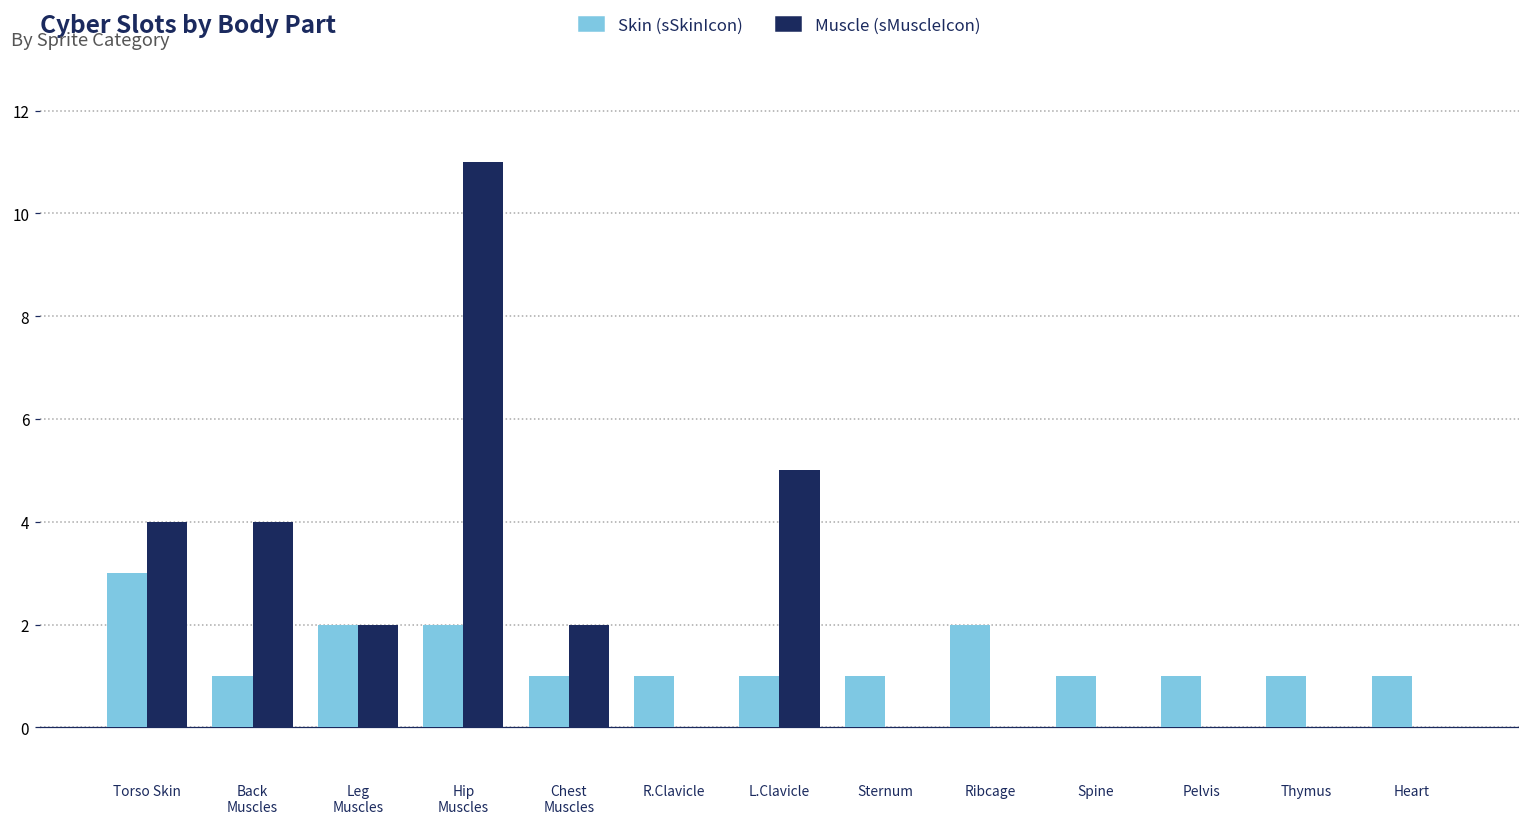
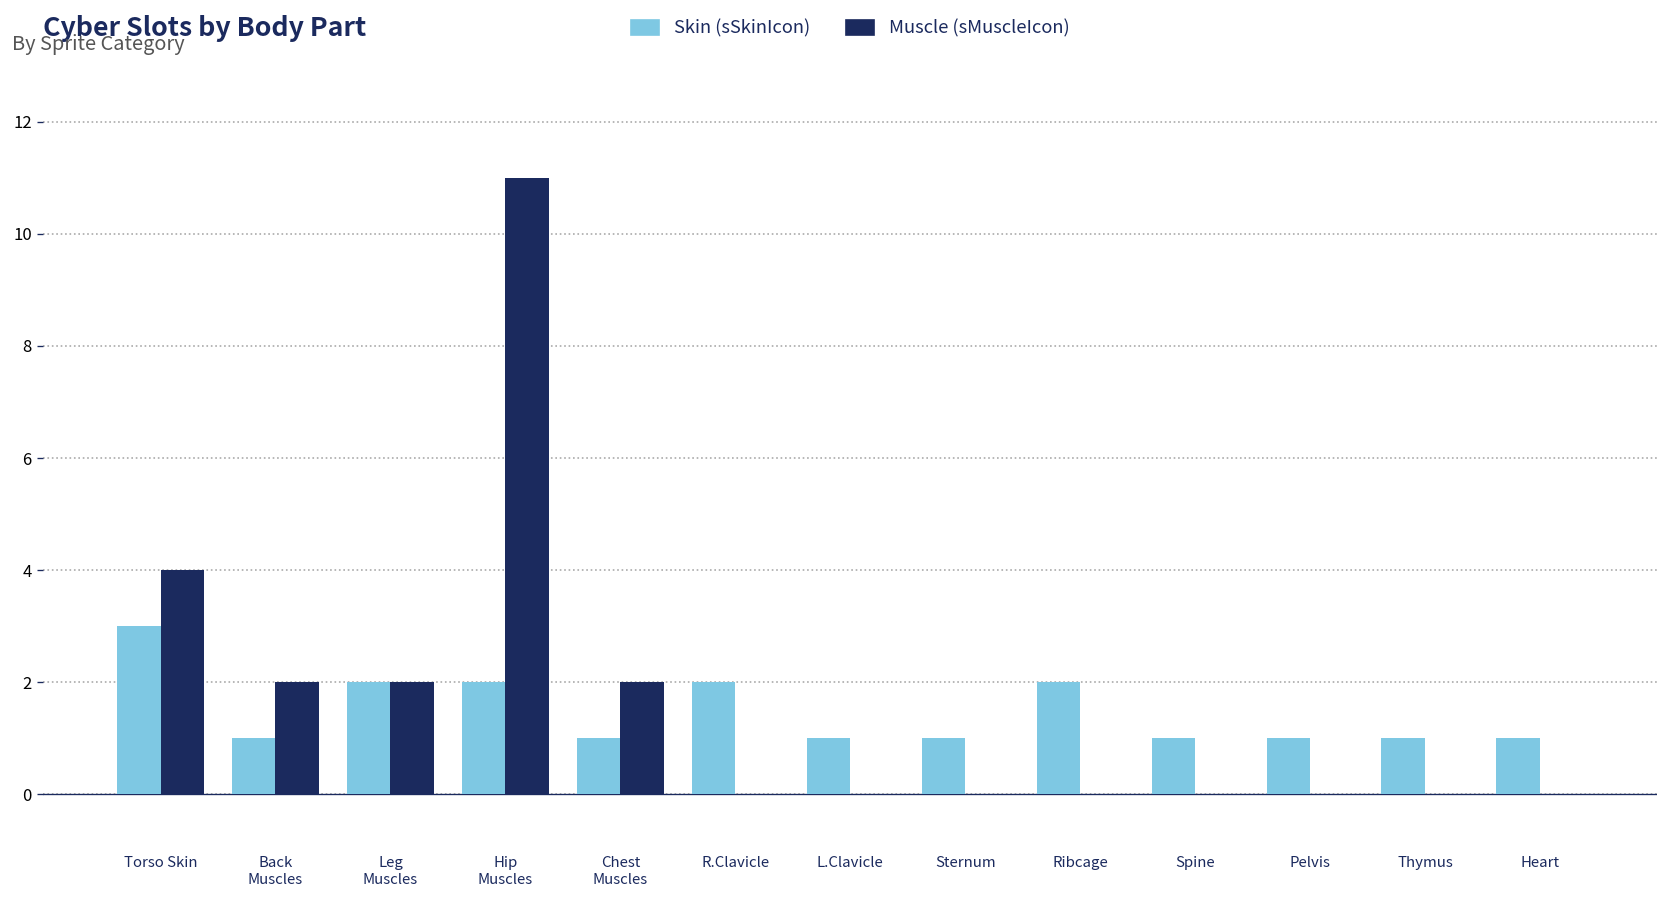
  {
    "Skin (sSkinIcon)": {
      "Torso Skin": 3,
      "Back Muscles": 1,
      "Leg Muscles": 2,
      "Hip Muscles": 2,
      "Chest Muscles": 1,
-     "R.Clavicle": 1,
+     "R.Clavicle": 2,
      "L.Clavicle": 1,
      "Sternum": 1,
      "Ribcage": 2,
      "Spine": 1,
      "Pelvis": 1,
      "Thymus": 1,
      "Heart": 1
    },
    "Muscle (sMuscleIcon)": {
      "Torso Skin": 4,
-     "Back Muscles": 4,
+     "Back Muscles": 2,
      "Leg Muscles": 2,
      "Hip Muscles": 11,
      "Chest Muscles": 2,
      "R.Clavicle": 0,
-     "L.Clavicle": 5,
+     "L.Clavicle": 0,
      "Sternum": 0,
      "Ribcage": 0,
      "Spine": 0,
      "Pelvis": 0,
      "Thymus": 0,
      "Heart": 0
    }
  }
